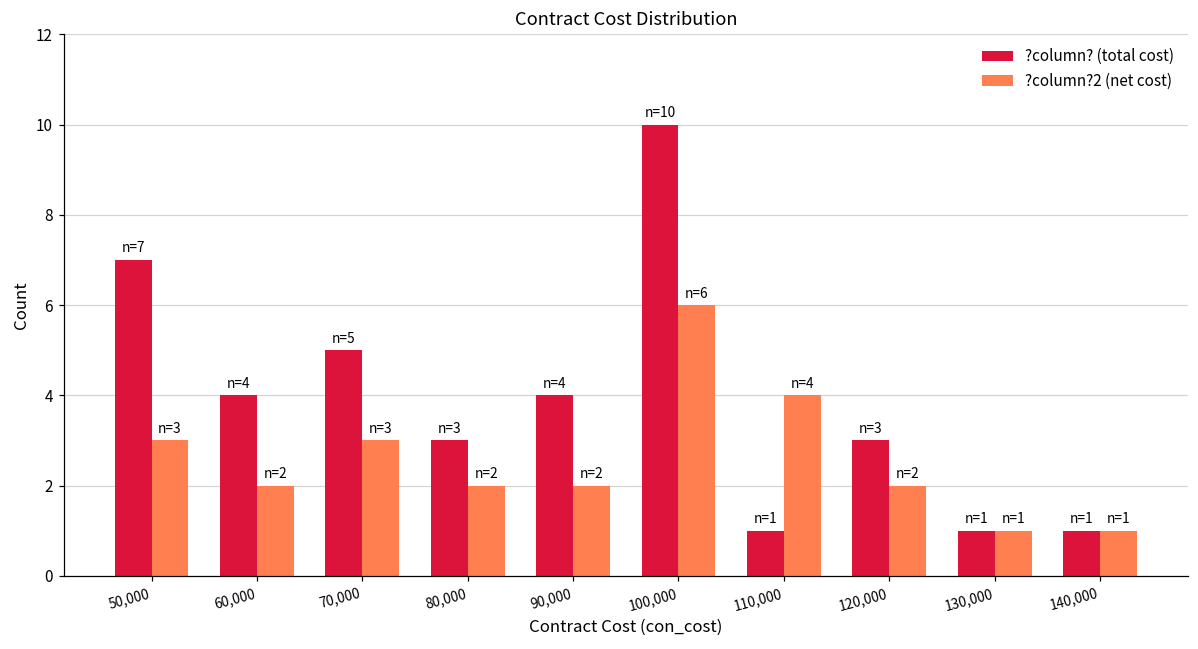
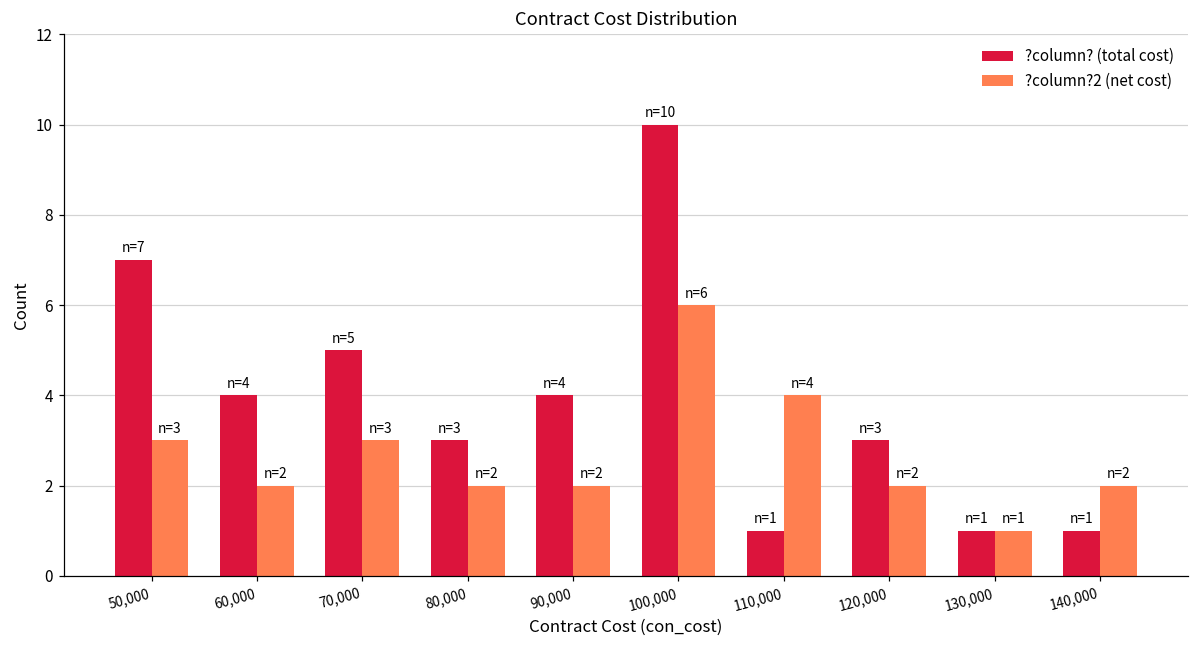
  {
    "?column? (total cost)": {
      "50,000": 7,
      "60,000": 4,
      "70,000": 5,
      "80,000": 3,
      "90,000": 4,
      "100,000": 10,
      "110,000": 1,
      "120,000": 3,
      "130,000": 1,
      "140,000": 1
    },
    "?column?2 (net cost)": {
      "50,000": 3,
      "60,000": 2,
      "70,000": 3,
      "80,000": 2,
      "90,000": 2,
      "100,000": 6,
      "110,000": 4,
      "120,000": 2,
      "130,000": 1,
-     "140,000": 1
+     "140,000": 2
    }
  }
